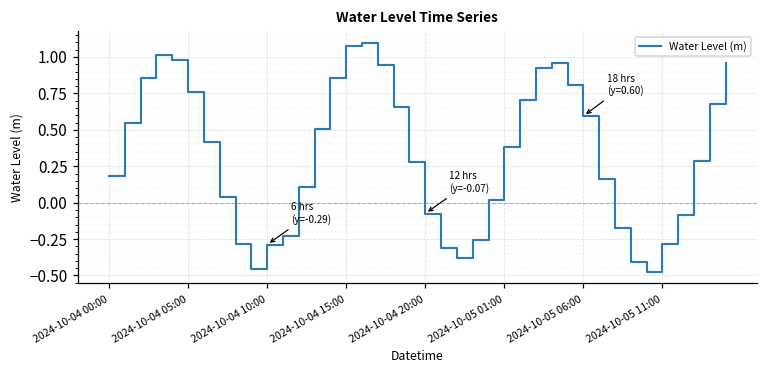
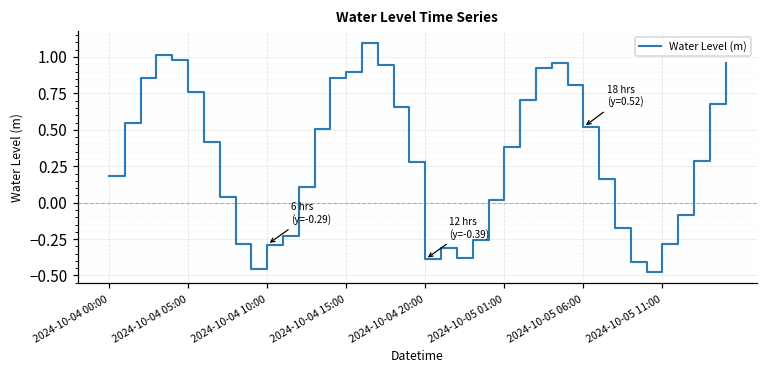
  {
-   "2024-10-04 15:00": 1.07,
-   "2024-10-04 20:00": -0.07,
-   "2024-10-05 06:00": 0.60
+   "2024-10-04 15:00": 0.90,
+   "2024-10-04 20:00": -0.39,
+   "2024-10-05 06:00": 0.52
  }
